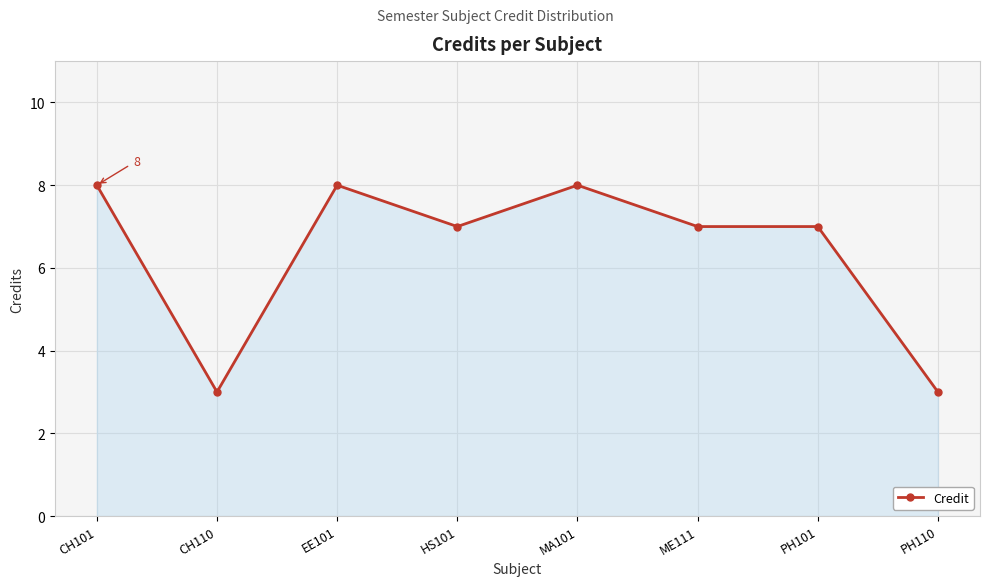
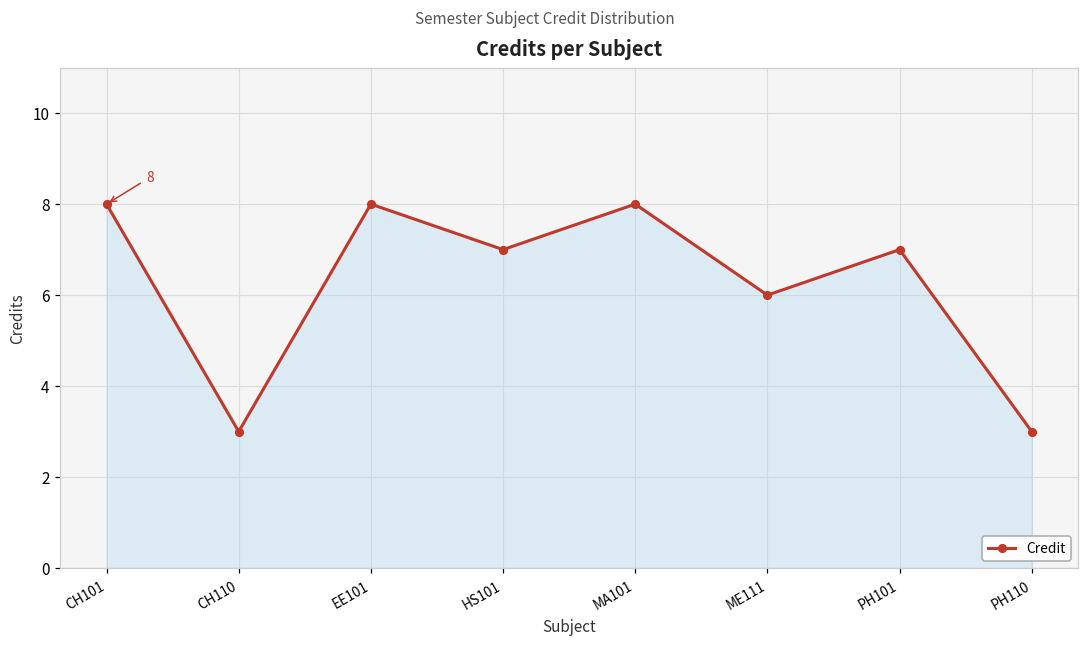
  {
    "CH110": 3,
    "EE101": 8,
    "HS101": 7,
    "MA101": 8,
-   "ME111": 7,
+   "ME111": 6,
    "PH101": 7,
    "PH110": 3
  }
